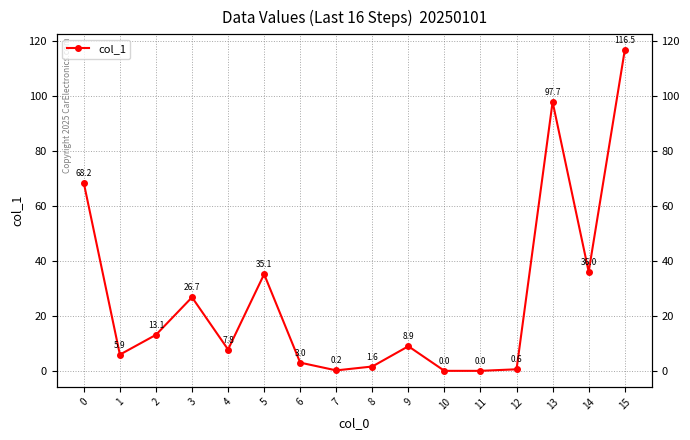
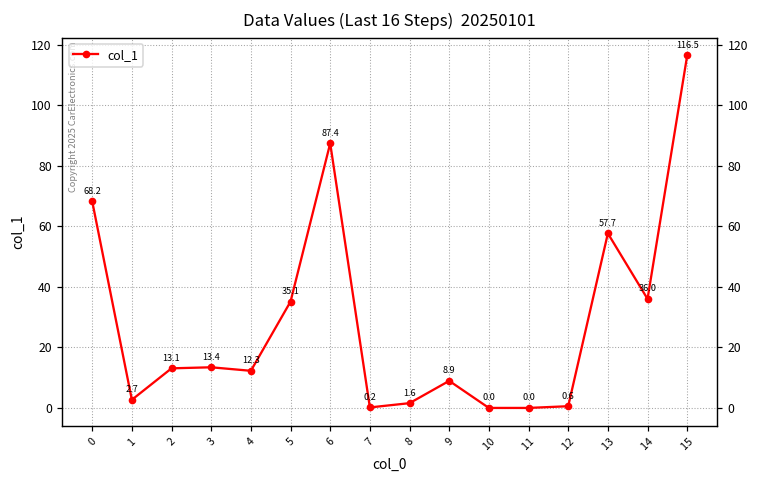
  {
    "0": 68.2,
-   "1": 5.9,
+   "1": 2.7,
    "2": 13.1,
-   "3": 26.7,
-   "4": 7.8,
+   "3": 13.4,
+   "4": 12.3,
    "5": 35.1,
-   "6": 3.0,
+   "6": 87.4,
    "7": 0.2,
    "8": 1.6,
    "9": 8.9,
    "10": 0.0,
    "11": 0.0,
    "12": 0.6,
-   "13": 97.7,
+   "13": 57.7,
    "14": 36.0,
    "15": 116.5
  }
